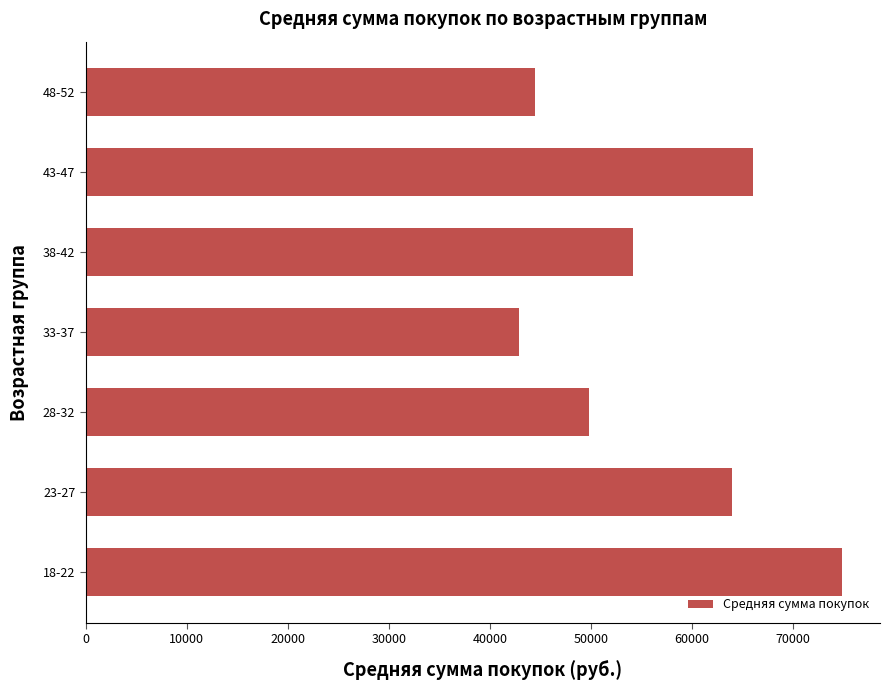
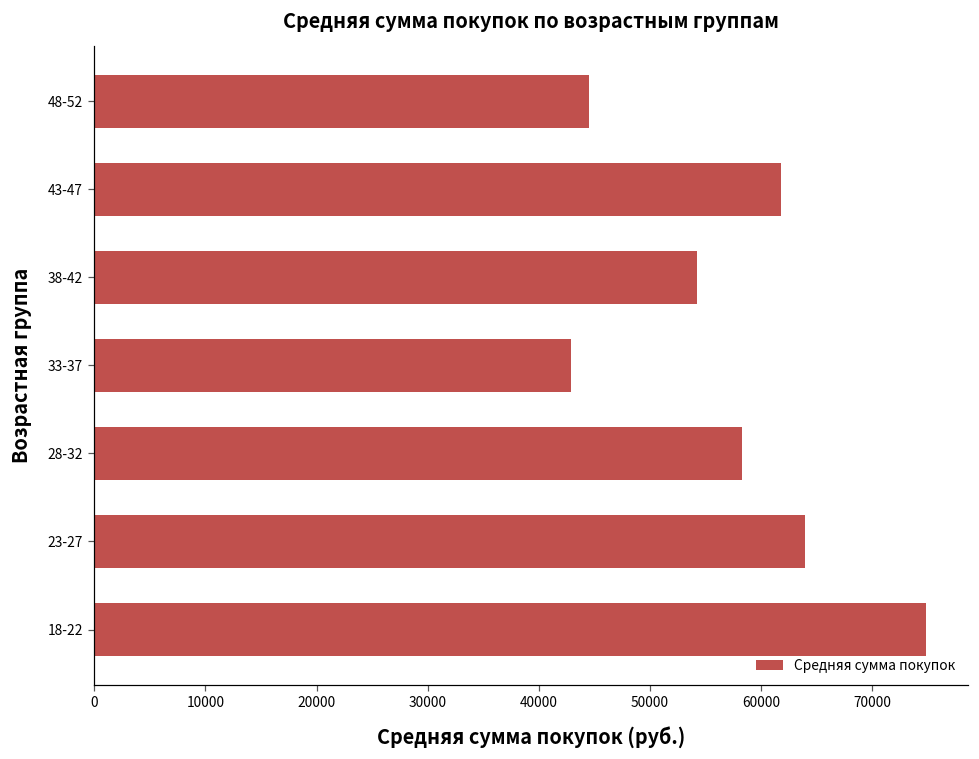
  {
    "48-52": 44500,
-   "43-47": 66000,
+   "43-47": 61800,
    "38-42": 54200,
    "33-37": 42900,
-   "28-32": 49800,
+   "28-32": 58300,
    "23-27": 63900,
    "18-22": 74900
  }
